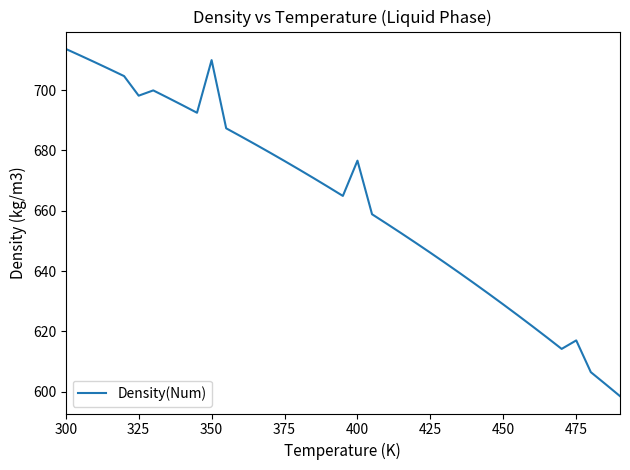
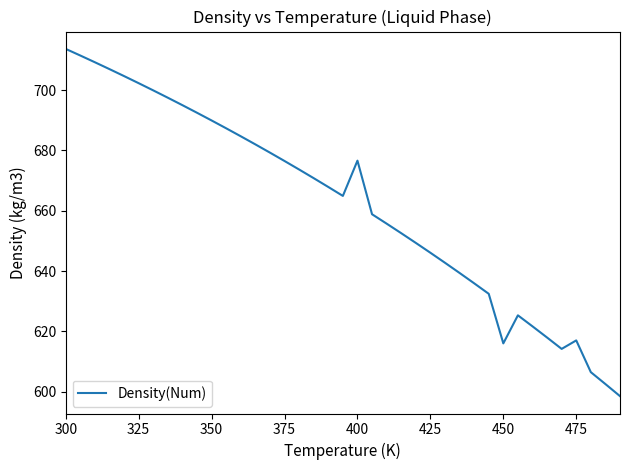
  {
    "300": 714,
-   "325": 698,
-   "350": 710,
+   "325": 702,
+   "350": 690,
    "375": 677,
    "400": 677,
    "425": 646,
-   "450": 629,
+   "450": 616,
    "475": 617
  }
